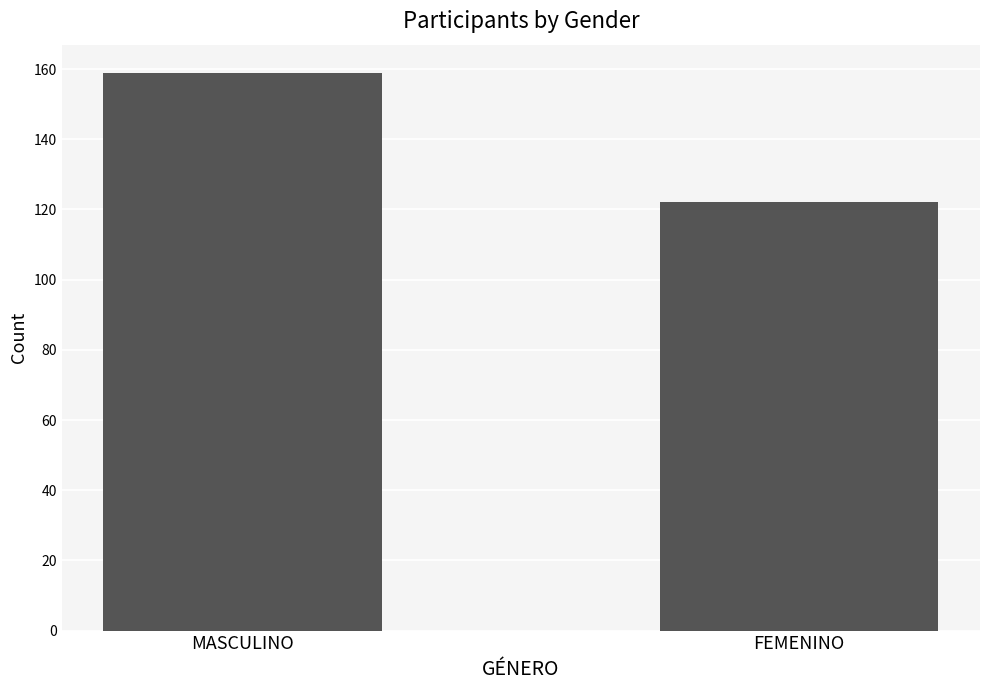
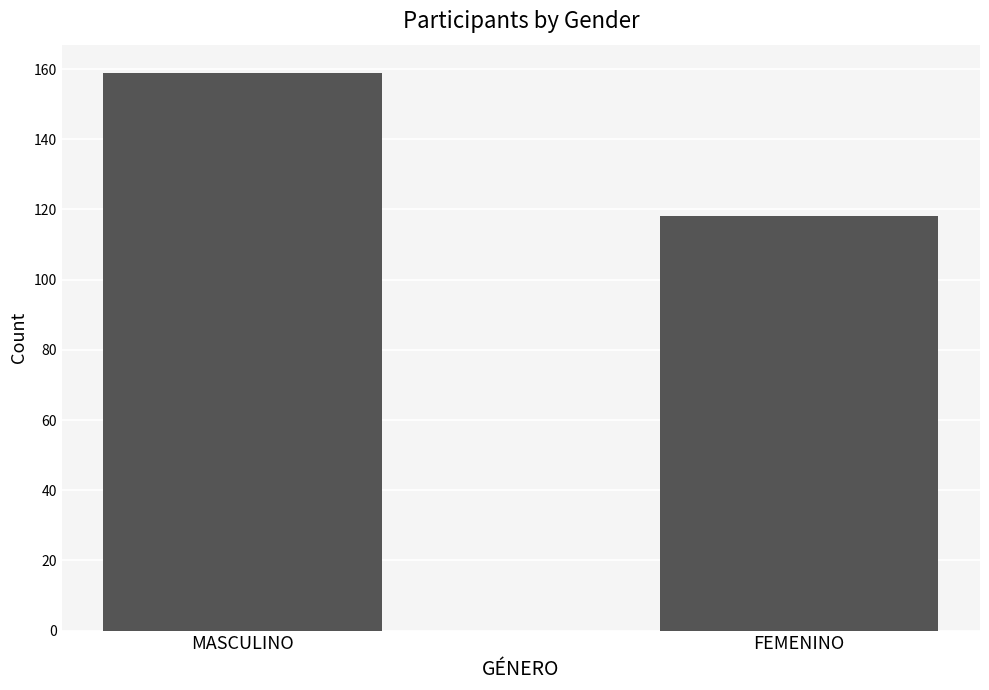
  {
    "MASCULINO": 159,
-   "FEMENINO": 122
+   "FEMENINO": 118
  }
